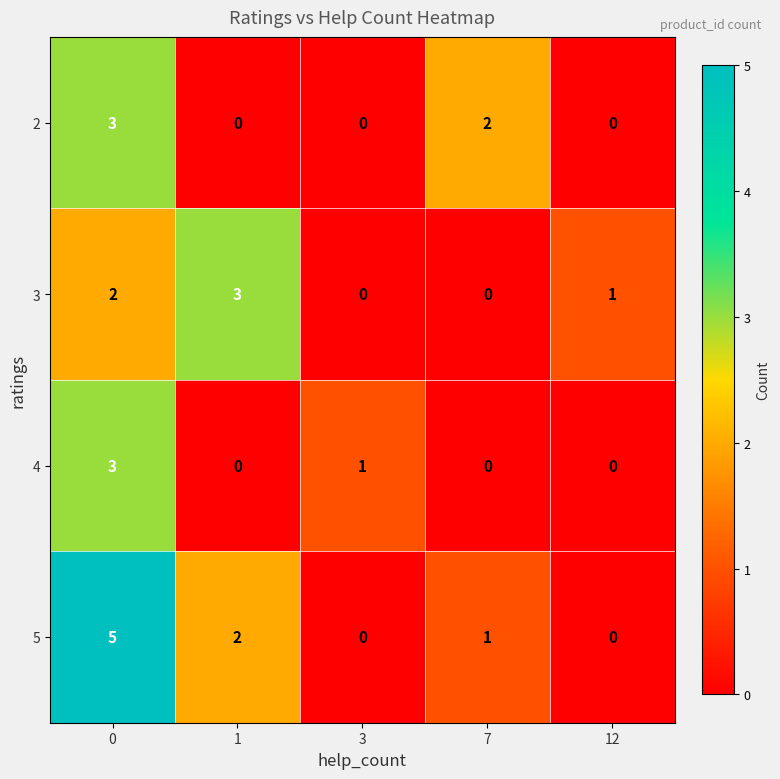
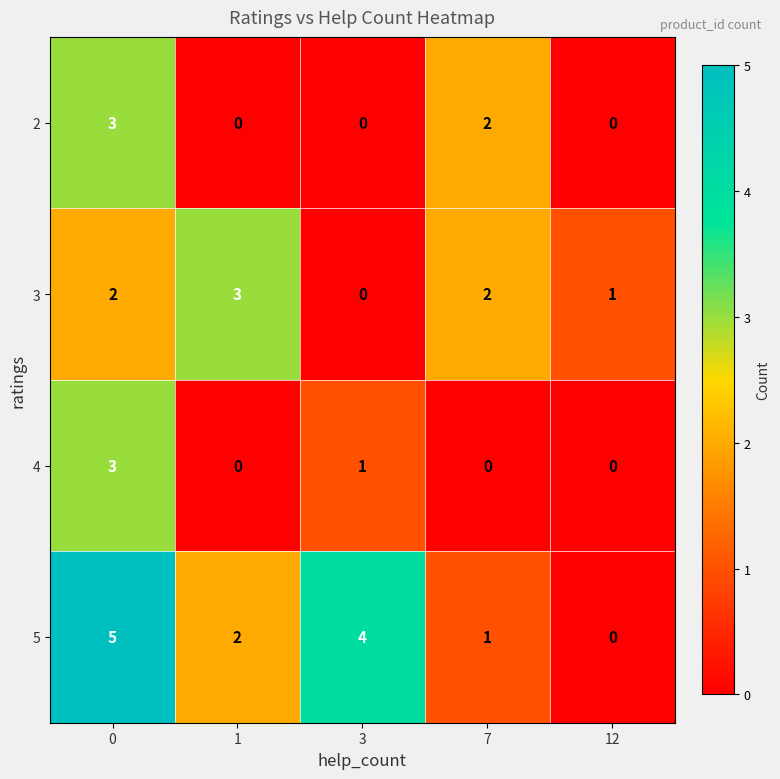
  {
    "2": {
      "0": 3,
      "1": 0,
      "3": 0,
      "7": 2,
      "12": 0
    },
    "3": {
      "0": 2,
      "1": 3,
      "3": 0,
-     "7": 0,
+     "7": 2,
      "12": 1
    },
    "4": {
      "0": 3,
      "1": 0,
      "3": 1,
      "7": 0,
      "12": 0
    },
    "5": {
      "0": 5,
      "1": 2,
-     "3": 0,
+     "3": 4,
      "7": 1,
      "12": 0
    }
  }
